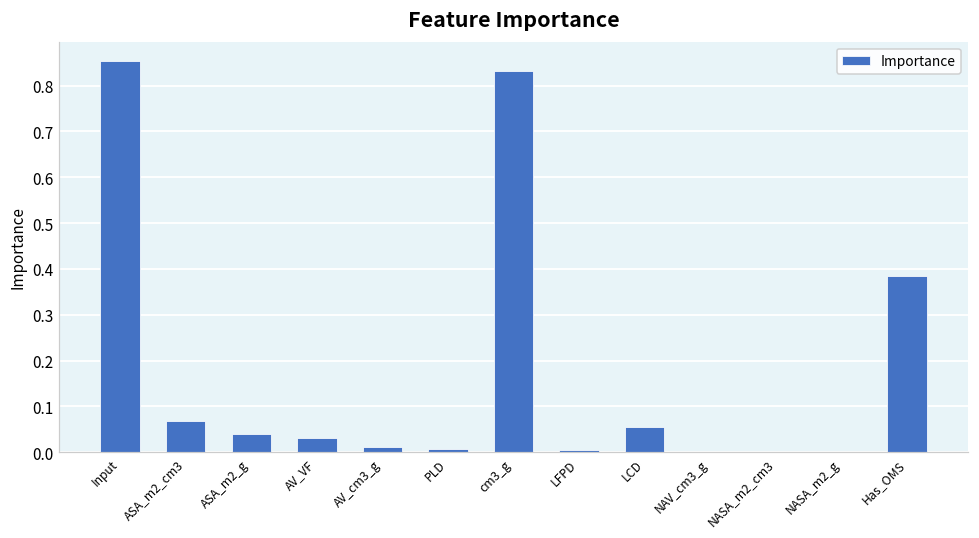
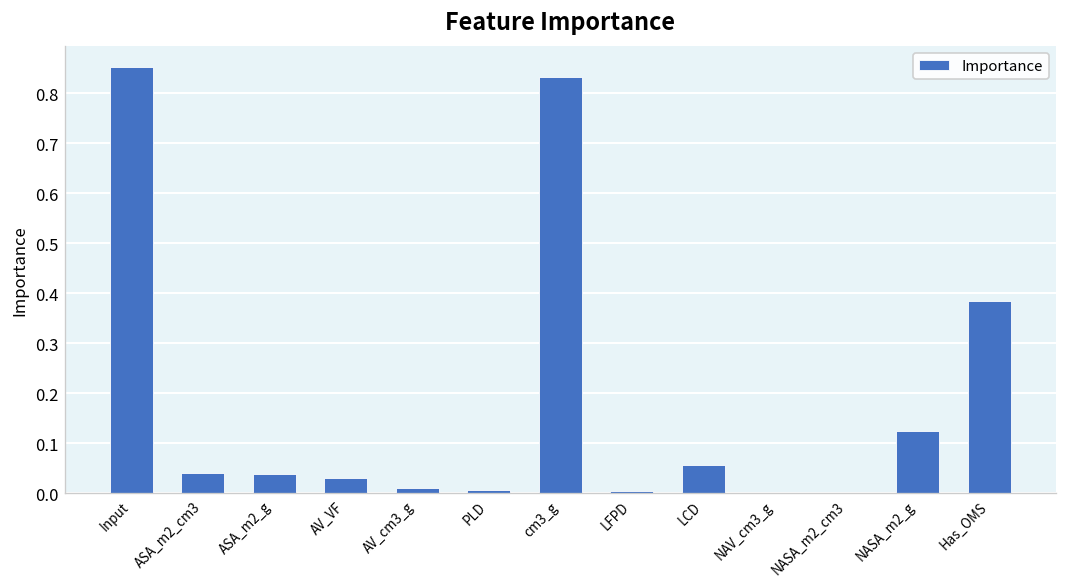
  {
    "Input": 0.85,
-   "ASA_m2_cm3": 0.07,
+   "ASA_m2_cm3": 0.04,
    "ASA_m2_g": 0.04,
    "AV_VF": 0.03,
    "AV_cm3_g": 0.01,
    "PLD": 0.01,
    "cm3_g": 0.83,
    "LCD": 0.06,
-   "NASA_m2_g": 0.00,
+   "NASA_m2_g": 0.12,
    "Has_OMS": 0.39
  }
